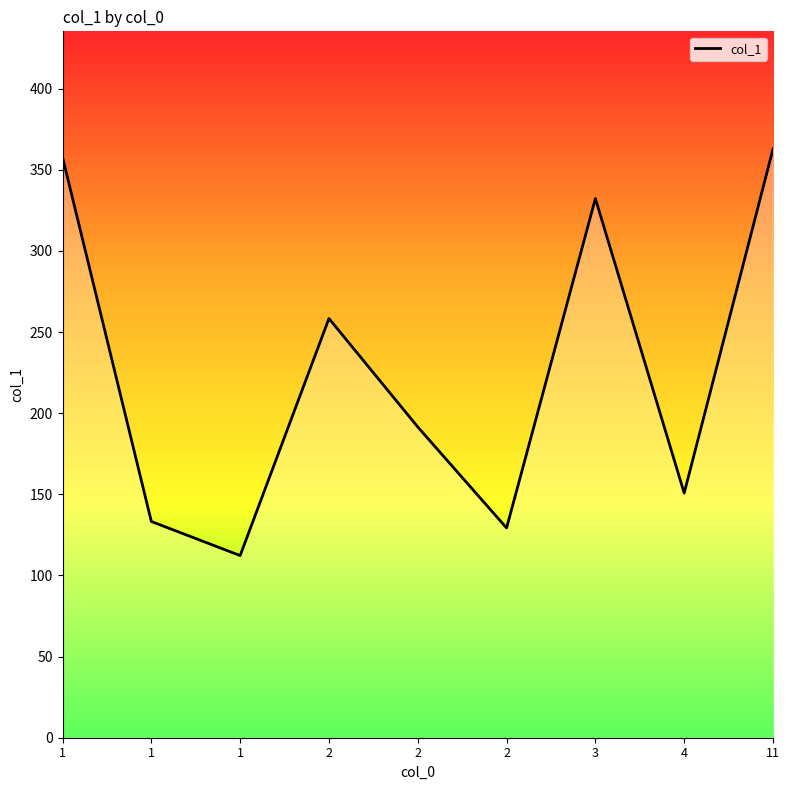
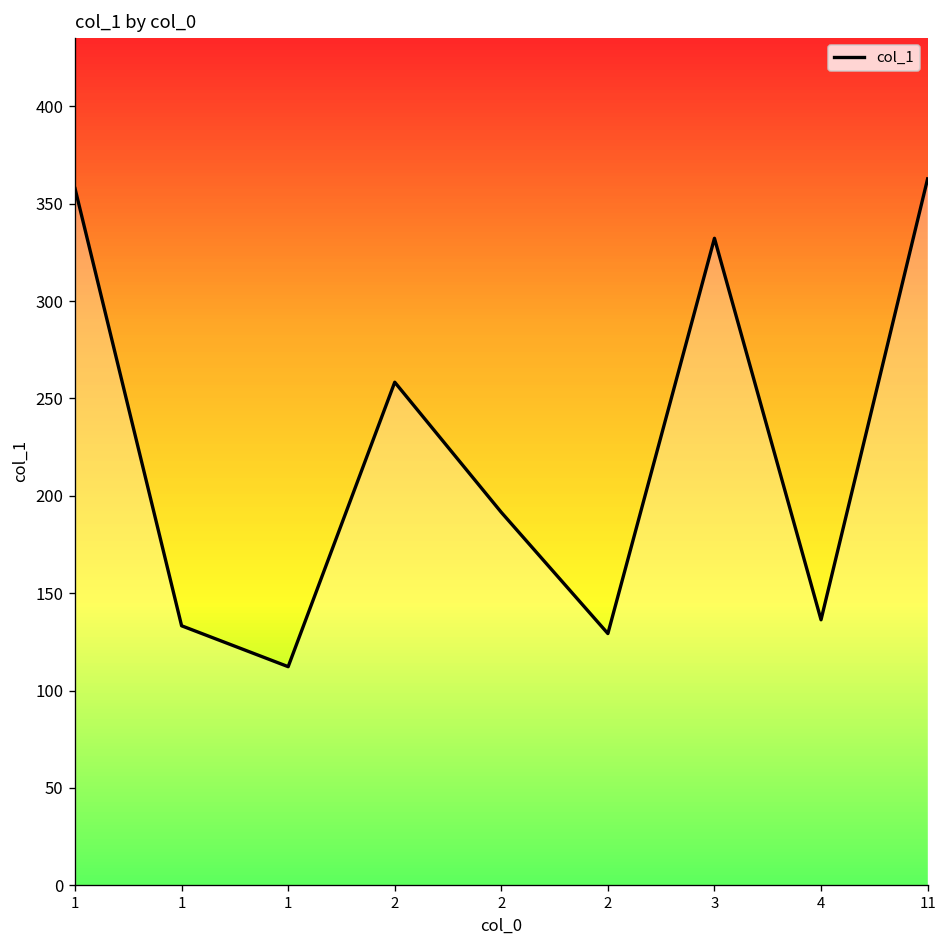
  {
    "3": 332,
-   "4": 151,
+   "4": 136,
    "11": 363
  }
